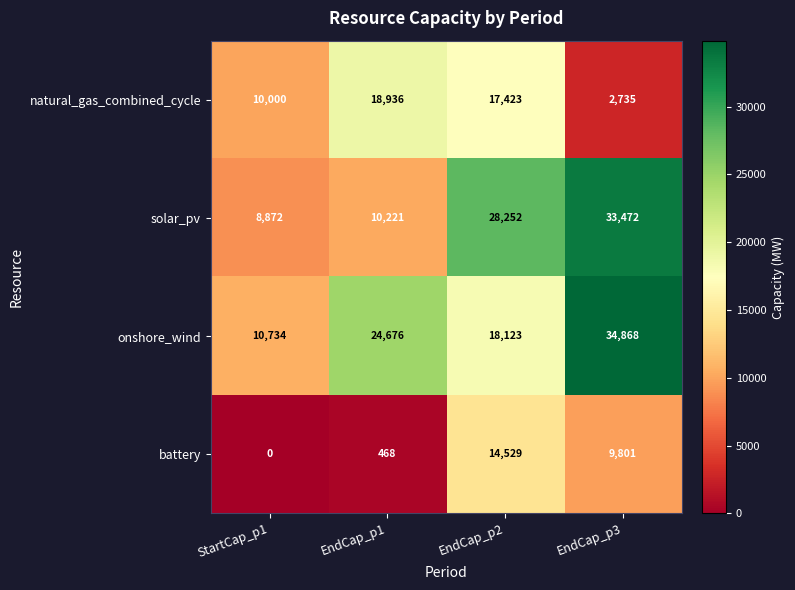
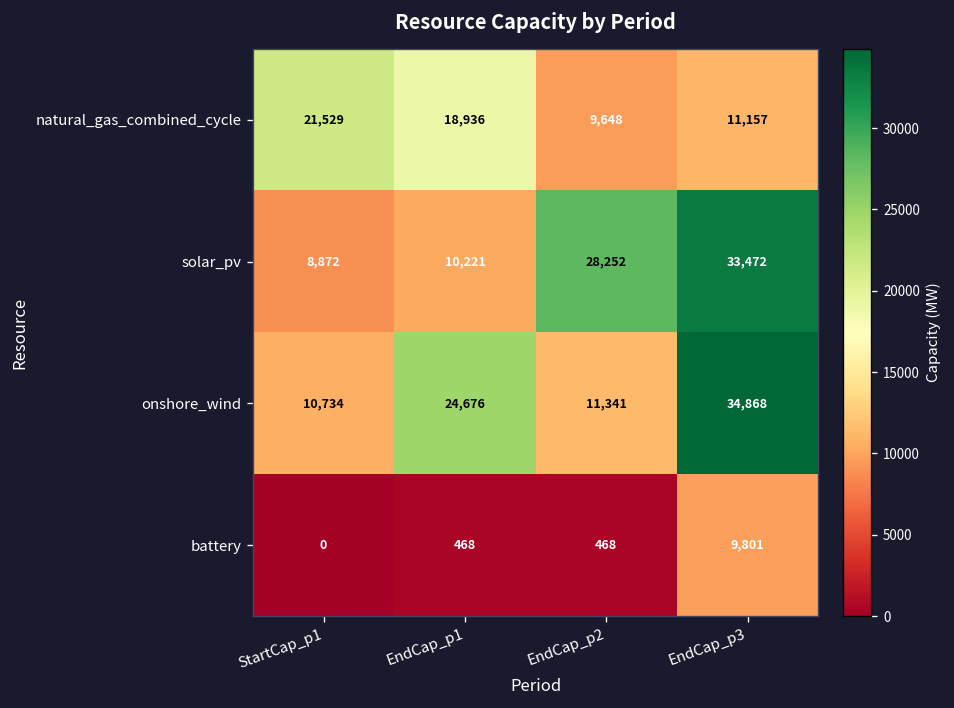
  {
    "natural_gas_combined_cycle": {
-     "StartCap_p1": "10,000",
+     "StartCap_p1": "21,529",
      "EndCap_p1": "18,936",
-     "EndCap_p2": "17,423",
-     "EndCap_p3": "2,735"
+     "EndCap_p2": "9,648",
+     "EndCap_p3": "11,157"
    },
    "solar_pv": {
      "StartCap_p1": "8,872",
      "EndCap_p1": "10,221",
      "EndCap_p2": "28,252",
      "EndCap_p3": "33,472"
    },
    "onshore_wind": {
      "StartCap_p1": "10,734",
      "EndCap_p1": "24,676",
-     "EndCap_p2": "18,123",
+     "EndCap_p2": "11,341",
      "EndCap_p3": "34,868"
    },
    "battery": {
      "StartCap_p1": "0",
      "EndCap_p1": "468",
-     "EndCap_p2": "14,529",
+     "EndCap_p2": "468",
      "EndCap_p3": "9,801"
    }
  }
